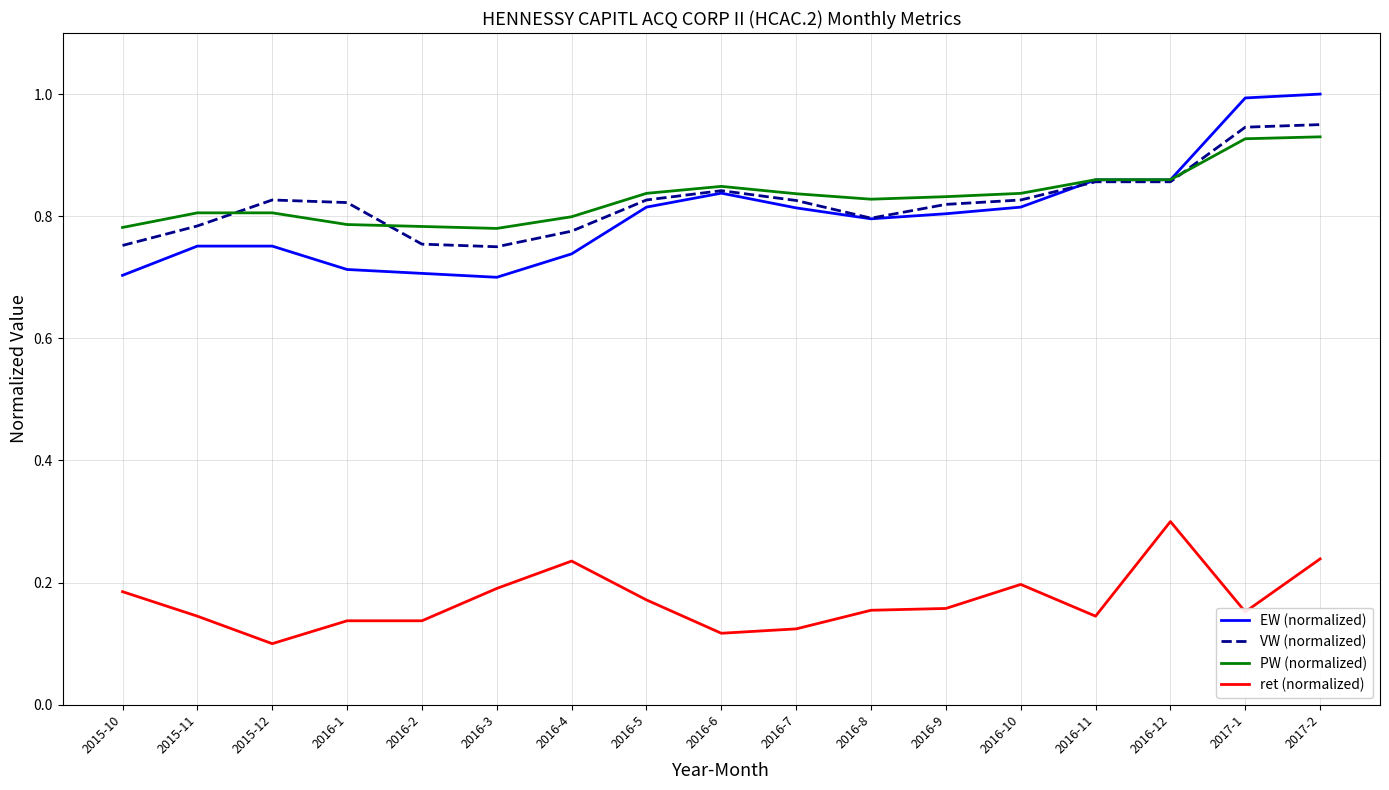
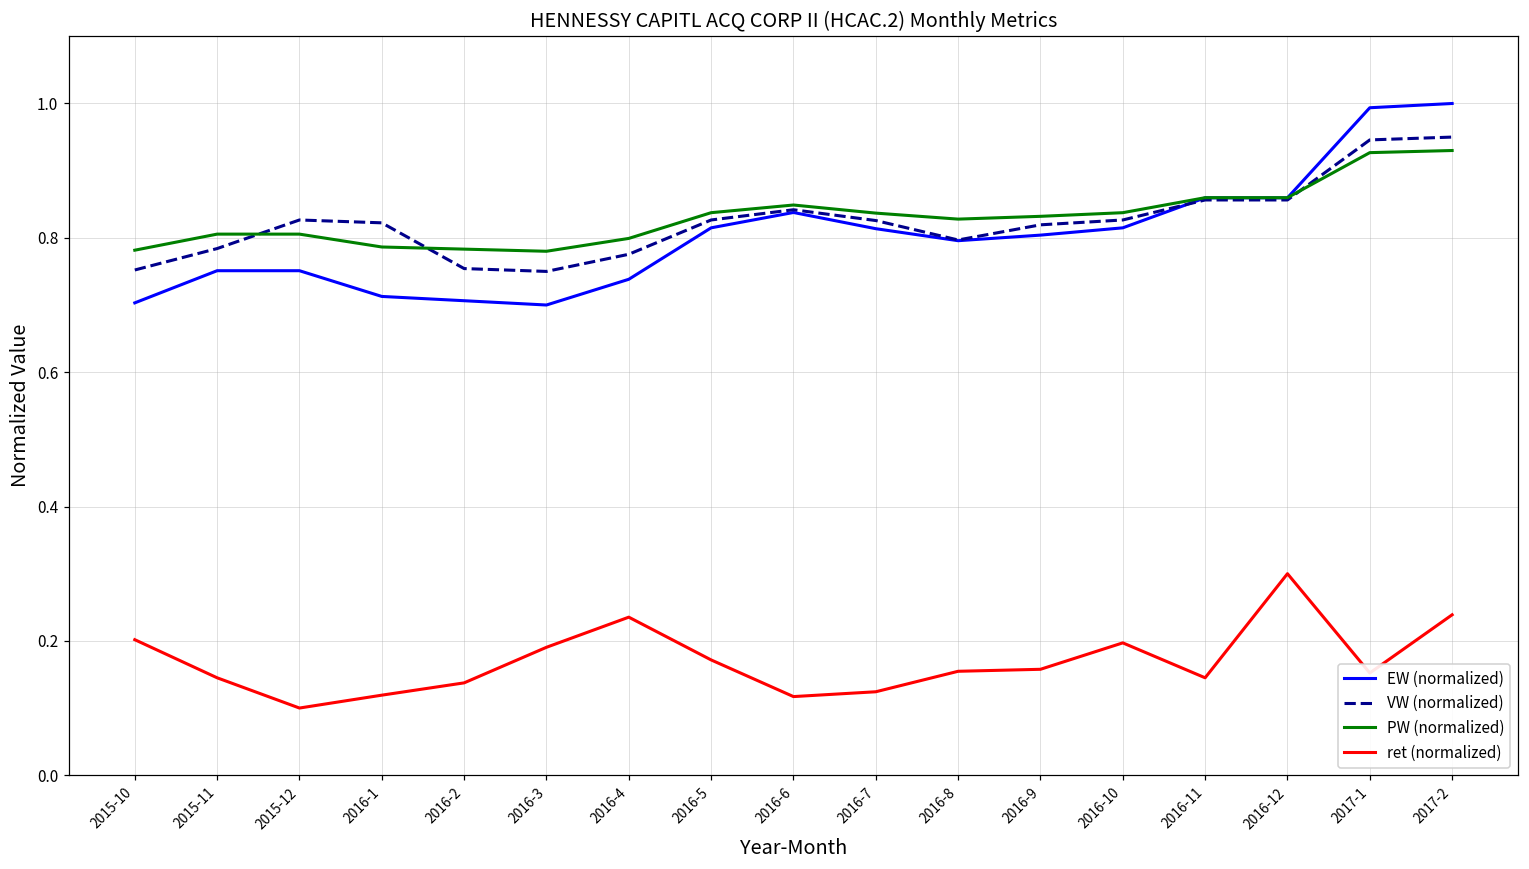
  {
    "EW (normalized)": {
      "2015-10": 0.70,
      "2015-11": 0.75,
      "2015-12": 0.75,
      "2016-1": 0.71,
      "2016-2": 0.71,
      "2016-3": 0.70,
      "2016-4": 0.74,
      "2016-5": 0.81,
      "2016-7": 0.81,
      "2016-9": 0.80,
      "2016-10": 0.81,
      "2017-1": 0.99,
      "2017-2": 1.00
    },
    "VW (normalized)": {
      "2015-10": 0.75,
      "2015-11": 0.78,
      "2015-12": 0.83,
      "2016-1": 0.82,
      "2016-2": 0.75,
      "2016-3": 0.75,
      "2016-4": 0.78,
      "2016-5": 0.83,
      "2016-7": 0.83,
      "2016-9": 0.82,
      "2016-10": 0.83,
      "2017-1": 0.95,
      "2017-2": 0.95
    },
    "PW (normalized)": {
      "2015-10": 0.78,
      "2015-11": 0.81,
      "2015-12": 0.81,
      "2016-1": 0.79,
      "2016-2": 0.78,
      "2016-3": 0.78,
      "2016-4": 0.80,
      "2016-5": 0.84,
      "2016-6": 0.85,
      "2016-7": 0.84,
      "2016-8": 0.83,
      "2016-9": 0.83,
      "2016-10": 0.84,
      "2017-1": 0.93,
      "2017-2": 0.93
    },
    "ret (normalized)": {
-     "2015-10": 0.19,
+     "2015-10": 0.20,
      "2015-11": 0.15,
      "2015-12": 0.10,
-     "2016-1": 0.14,
+     "2016-1": 0.12,
      "2016-2": 0.14,
      "2016-3": 0.19,
      "2016-4": 0.24,
      "2016-5": 0.17,
      "2016-6": 0.12,
      "2016-7": 0.12,
      "2016-8": 0.15,
      "2016-9": 0.16,
      "2016-10": 0.20,
      "2016-11": 0.15,
      "2016-12": 0.30,
      "2017-2": 0.24
    }
  }
